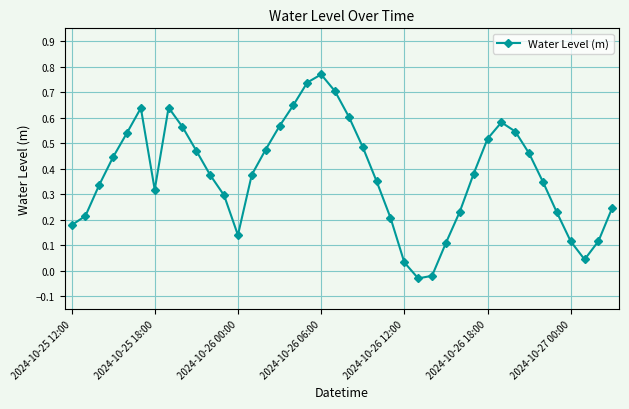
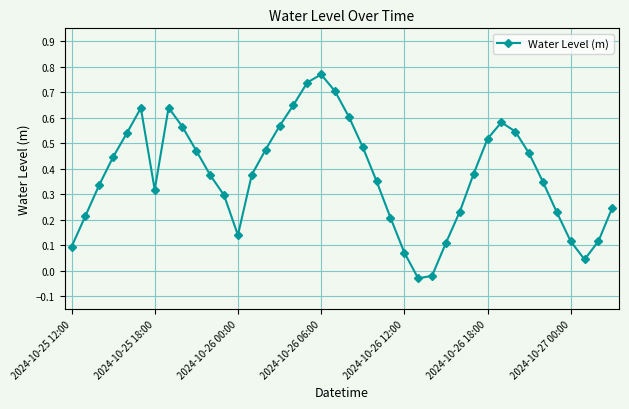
  {
-   "2024-10-25 12:00": 0.18,
+   "2024-10-25 12:00": 0.09,
    "2024-10-25 18:00": 0.32,
    "2024-10-26 00:00": 0.14,
    "2024-10-26 06:00": 0.77,
-   "2024-10-26 12:00": 0.03,
+   "2024-10-26 12:00": 0.07,
    "2024-10-26 18:00": 0.52,
    "2024-10-27 00:00": 0.12
  }
